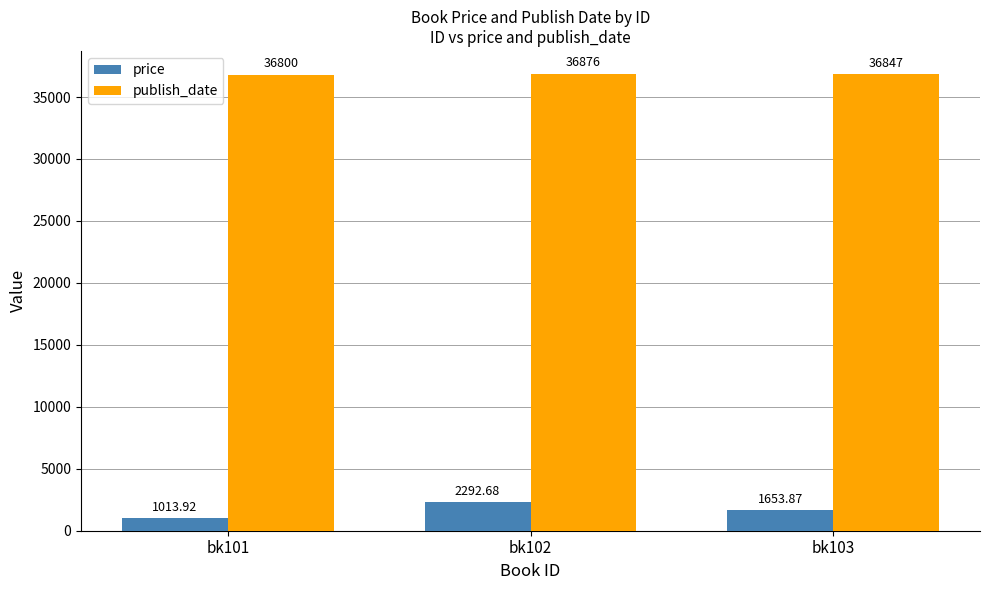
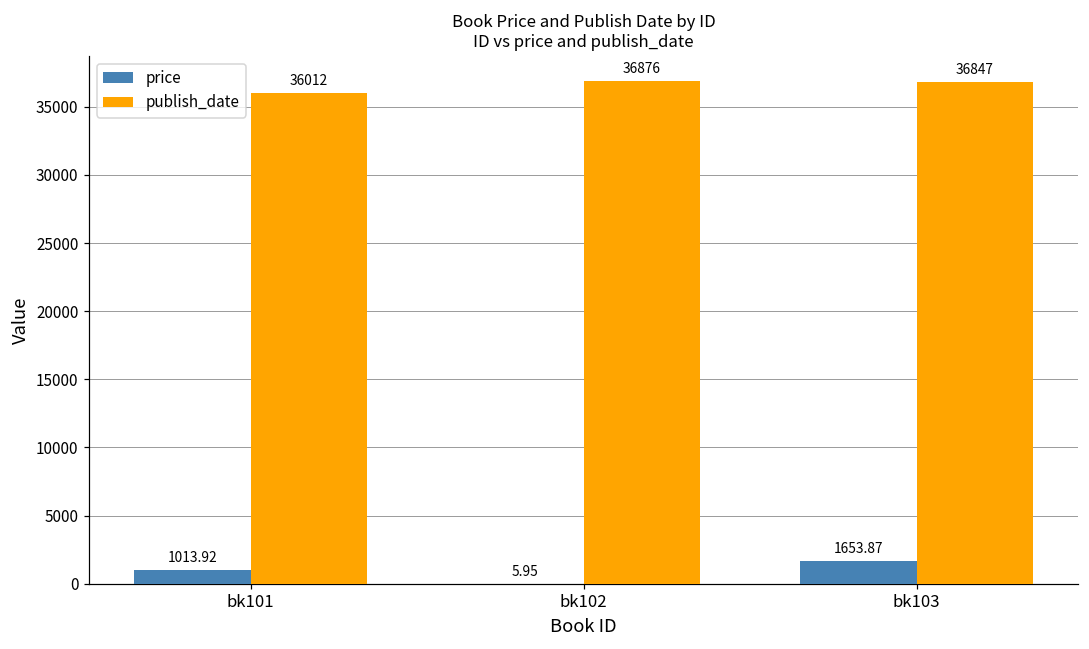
  {
    "price": {
      "bk101": 1013.92,
-     "bk102": 2292.68,
+     "bk102": 5.95,
      "bk103": 1653.87
    },
    "publish_date": {
-     "bk101": 36800,
+     "bk101": 36012,
      "bk102": 36876,
      "bk103": 36847
    }
  }
